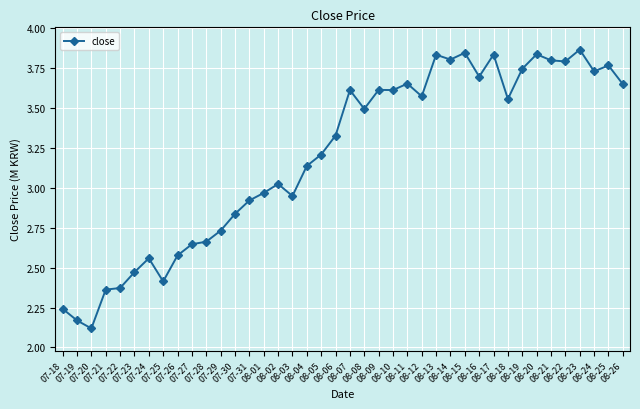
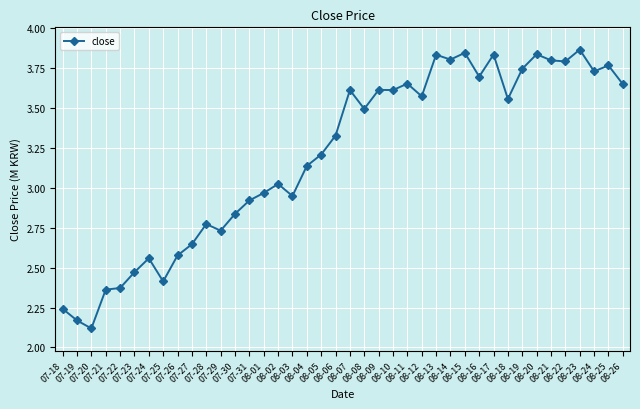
  {
    "07-18": 2.24,
    "07-19": 2.17,
    "07-20": 2.12,
    "07-21": 2.36,
    "07-22": 2.37,
    "07-23": 2.47,
    "07-24": 2.56,
    "07-25": 2.41,
    "07-26": 2.58,
    "07-27": 2.65,
-   "07-28": 2.66,
+   "07-28": 2.77,
    "07-29": 2.73,
    "07-30": 2.84,
    "07-31": 2.92,
    "08-01": 2.97,
    "08-02": 3.02,
    "08-03": 2.95,
    "08-04": 3.14,
    "08-05": 3.21,
    "08-06": 3.33,
    "08-07": 3.61,
    "08-08": 3.49,
    "08-09": 3.61,
    "08-10": 3.61,
    "08-11": 3.65,
    "08-12": 3.57,
    "08-13": 3.83,
    "08-14": 3.80,
    "08-15": 3.84,
    "08-16": 3.70,
    "08-17": 3.83,
    "08-18": 3.56,
    "08-19": 3.74,
    "08-20": 3.84,
    "08-21": 3.80,
    "08-22": 3.79,
    "08-23": 3.86,
    "08-24": 3.73,
    "08-25": 3.77,
    "08-26": 3.65
  }
